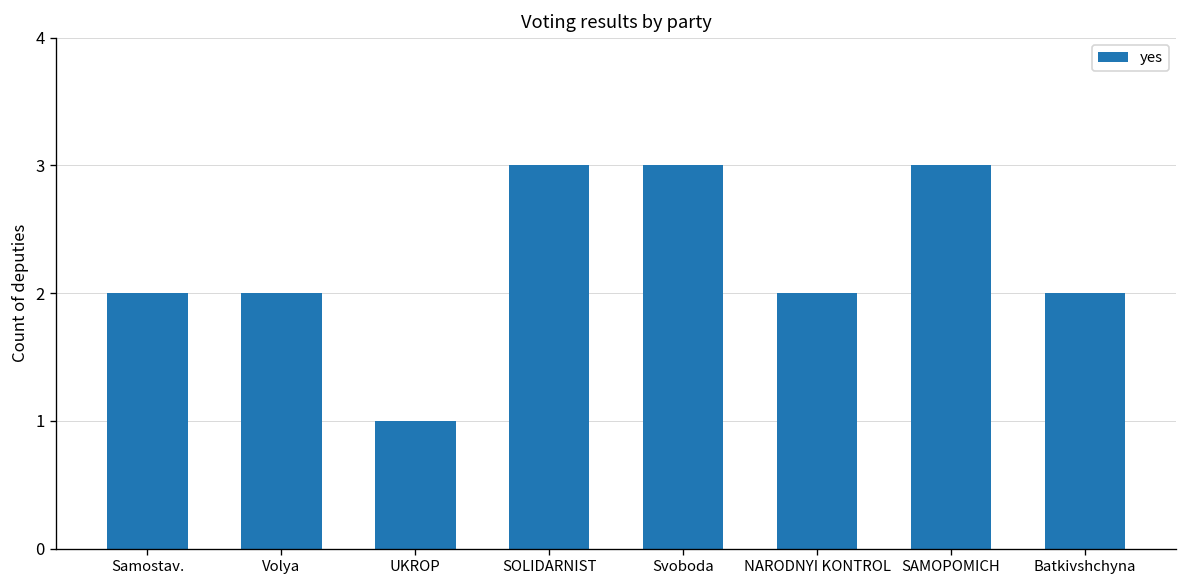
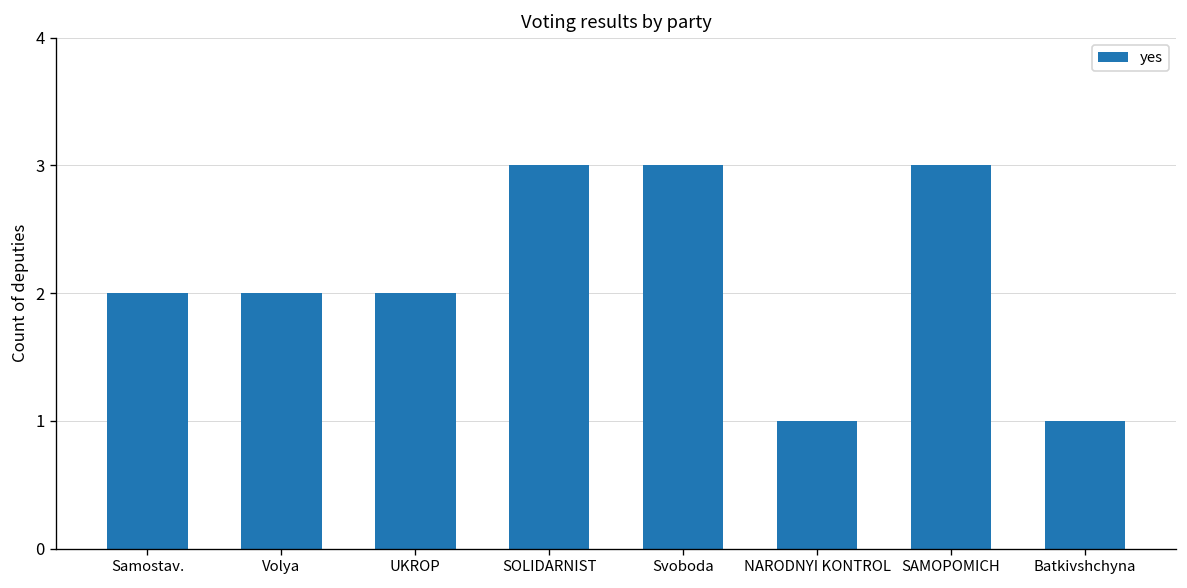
  {
    "Samostav.": 2,
    "Volya": 2,
-   "UKROP": 1,
+   "UKROP": 2,
    "SOLIDARNIST": 3,
    "Svoboda": 3,
-   "NARODNYI KONTROL": 2,
+   "NARODNYI KONTROL": 1,
    "SAMOPOMICH": 3,
-   "Batkivshchyna": 2
+   "Batkivshchyna": 1
  }
